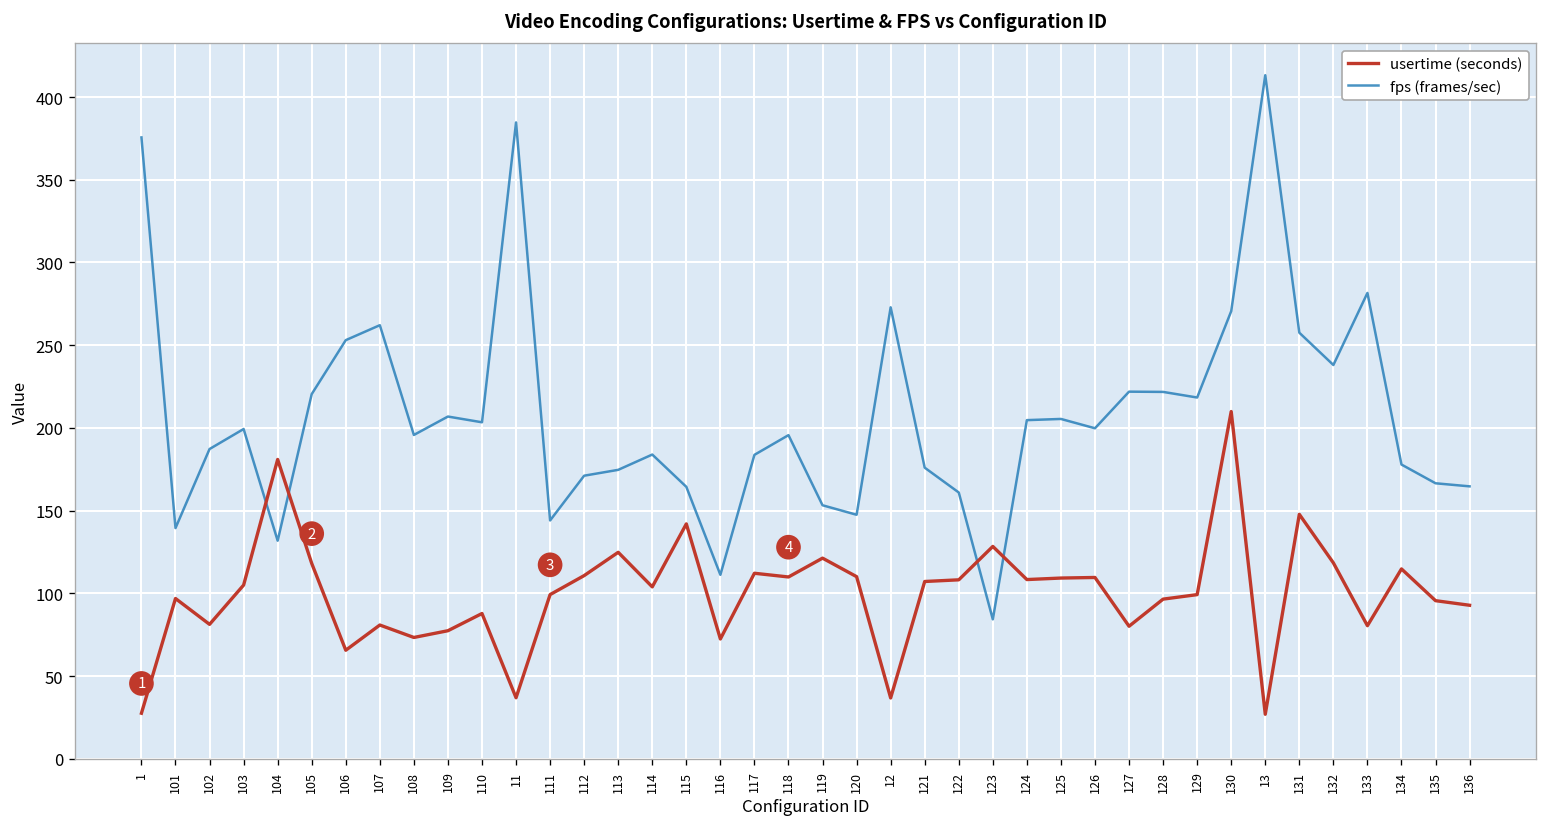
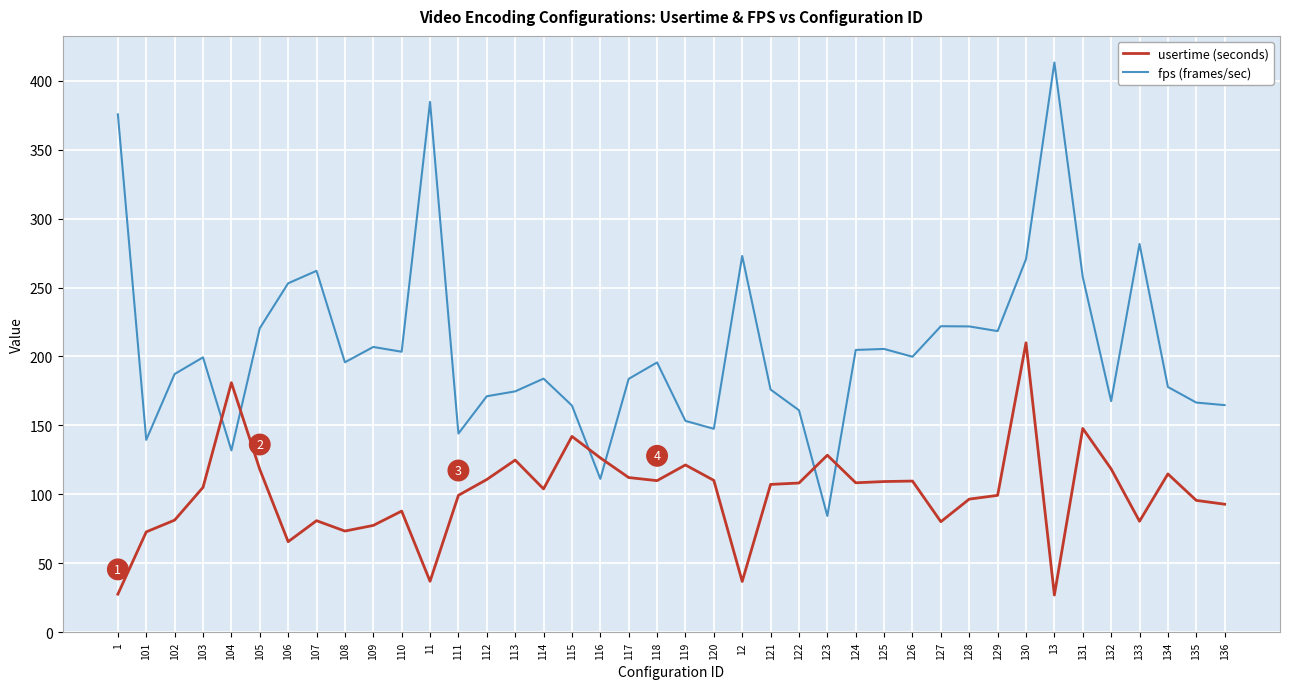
  {
    "usertime (seconds)": {
-     "101": 97,
+     "101": 73,
      "102": 81,
      "103": 105,
      "104": 181,
      "106": 66,
      "107": 81,
      "108": 73,
      "109": 77,
      "110": 88,
      "11": 37,
      "112": 111,
      "113": 125,
      "114": 104,
      "115": 142,
-     "116": 72,
+     "116": 126,
      "117": 112,
      "119": 121,
      "120": 110,
      "12": 37,
      "121": 107,
      "122": 108,
      "123": 128,
      "124": 108,
      "125": 109,
      "126": 110,
      "127": 80,
      "128": 97,
      "129": 99,
      "130": 210,
      "13": 27,
      "131": 148,
      "132": 118,
      "133": 80,
      "134": 115,
      "135": 96,
      "136": 93
    },
    "fps (frames/sec)": {
      "1": 376,
      "101": 139,
      "102": 187,
      "103": 199,
      "104": 132,
      "105": 220,
      "106": 253,
      "107": 262,
      "108": 196,
      "109": 207,
      "110": 203,
      "11": 385,
      "111": 144,
      "112": 171,
      "113": 175,
      "114": 184,
      "115": 164,
      "116": 111,
      "117": 184,
      "118": 196,
      "119": 153,
      "120": 148,
      "12": 273,
      "121": 176,
      "122": 161,
      "123": 84,
      "124": 205,
      "125": 205,
      "126": 200,
      "127": 222,
      "128": 222,
      "129": 218,
      "130": 271,
      "13": 413,
      "131": 258,
-     "132": 238,
+     "132": 168,
      "133": 282,
      "134": 178,
      "135": 167,
      "136": 165
    }
  }
